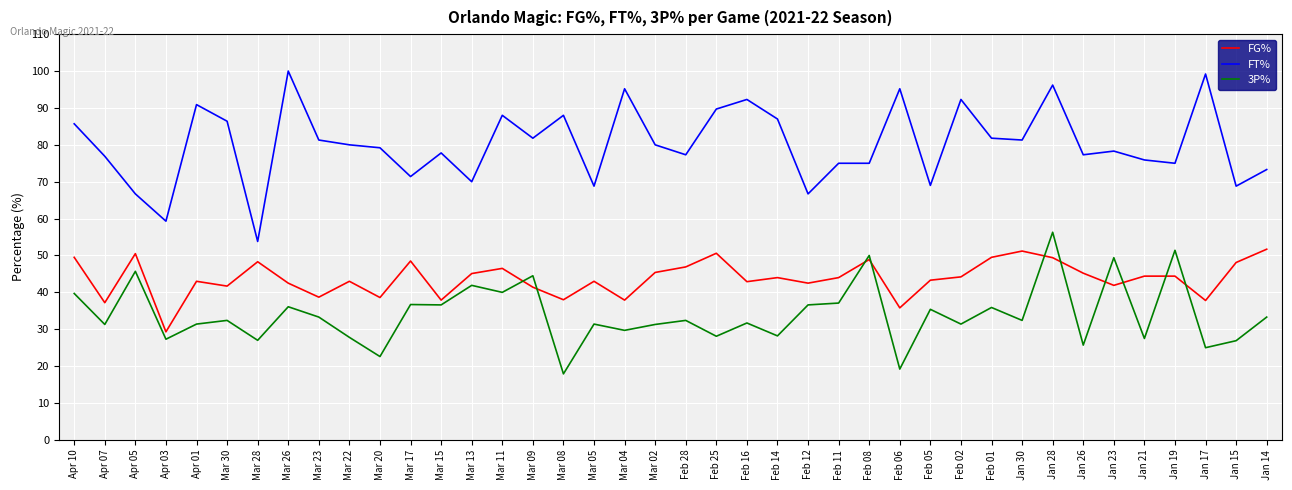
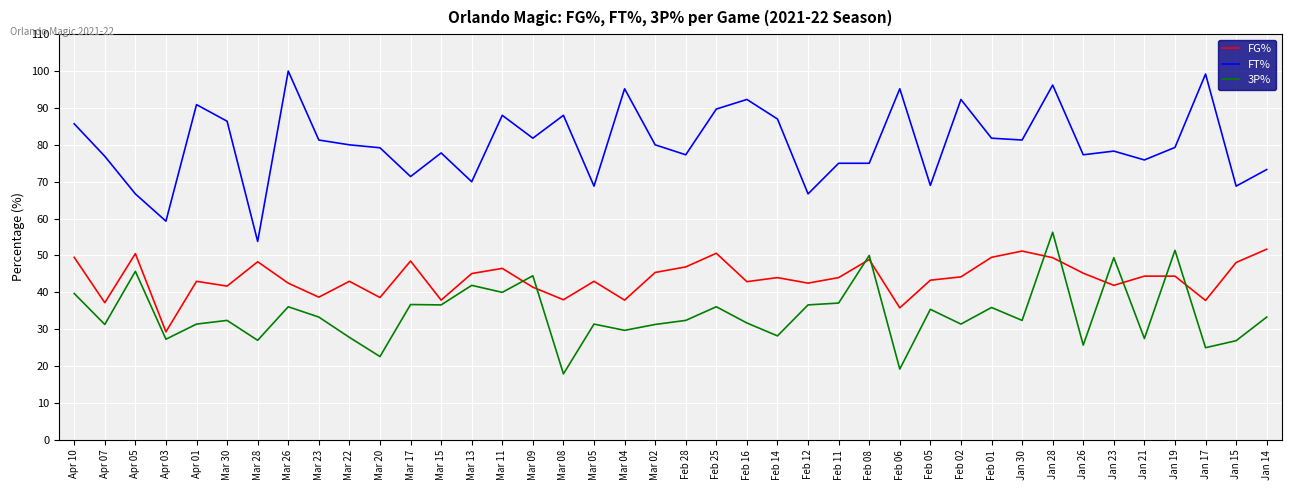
  {
    "FG%": {
      "Apr 10": 50,
      "Apr 07": 37,
      "Apr 05": 51,
      "Apr 03": 29,
      "Apr 01": 43,
      "Mar 30": 42,
      "Mar 28": 48,
      "Mar 26": 43,
      "Mar 23": 39,
      "Mar 22": 43,
      "Mar 20": 39,
      "Mar 17": 49,
      "Mar 15": 38,
      "Mar 13": 45,
      "Mar 11": 47,
      "Mar 09": 41,
      "Mar 08": 38,
      "Mar 05": 43,
      "Mar 04": 38,
      "Mar 02": 45,
      "Feb 28": 47,
      "Feb 25": 51,
      "Feb 16": 43,
      "Feb 14": 44,
      "Feb 12": 43,
      "Feb 11": 44,
      "Feb 08": 49,
      "Feb 06": 36,
      "Feb 05": 43,
      "Feb 02": 44,
      "Feb 01": 50,
      "Jan 30": 51,
      "Jan 28": 49,
      "Jan 26": 45,
      "Jan 23": 42,
      "Jan 21": 44,
      "Jan 19": 44,
      "Jan 17": 38,
      "Jan 15": 48,
      "Jan 14": 52
    },
    "FT%": {
      "Apr 10": 86,
      "Apr 07": 77,
      "Apr 05": 67,
      "Apr 03": 59,
      "Apr 01": 91,
      "Mar 30": 86,
      "Mar 28": 54,
      "Mar 26": 100,
      "Mar 23": 81,
      "Mar 22": 80,
      "Mar 20": 79,
      "Mar 17": 71,
      "Mar 15": 78,
      "Mar 13": 70,
      "Mar 11": 88,
      "Mar 09": 82,
      "Mar 08": 88,
      "Mar 05": 69,
      "Mar 04": 95,
      "Mar 02": 80,
      "Feb 28": 77,
      "Feb 25": 90,
      "Feb 16": 92,
      "Feb 14": 87,
      "Feb 12": 67,
      "Feb 11": 75,
      "Feb 08": 75,
      "Feb 06": 95,
      "Feb 05": 69,
      "Feb 02": 92,
      "Feb 01": 82,
      "Jan 30": 81,
      "Jan 28": 96,
      "Jan 26": 77,
      "Jan 23": 78,
      "Jan 21": 76,
-     "Jan 19": 75,
+     "Jan 19": 79,
      "Jan 17": 99,
      "Jan 15": 69,
      "Jan 14": 73
    },
    "3P%": {
      "Apr 10": 40,
      "Apr 07": 31,
      "Apr 05": 46,
      "Apr 03": 27,
      "Apr 01": 31,
      "Mar 30": 32,
      "Mar 28": 27,
      "Mar 26": 36,
      "Mar 23": 33,
      "Mar 22": 28,
      "Mar 20": 23,
      "Mar 17": 37,
      "Mar 15": 37,
      "Mar 13": 42,
      "Mar 11": 40,
      "Mar 09": 45,
      "Mar 08": 18,
      "Mar 05": 31,
      "Mar 04": 30,
      "Mar 02": 31,
      "Feb 28": 32,
-     "Feb 25": 28,
+     "Feb 25": 36,
      "Feb 16": 32,
      "Feb 14": 28,
      "Feb 12": 37,
      "Feb 11": 37,
      "Feb 08": 50,
      "Feb 06": 19,
      "Feb 05": 35,
      "Feb 02": 31,
      "Feb 01": 36,
      "Jan 30": 32,
      "Jan 28": 56,
      "Jan 26": 26,
      "Jan 23": 49,
      "Jan 21": 28,
      "Jan 19": 51,
      "Jan 17": 25,
      "Jan 15": 27,
      "Jan 14": 33
    }
  }
